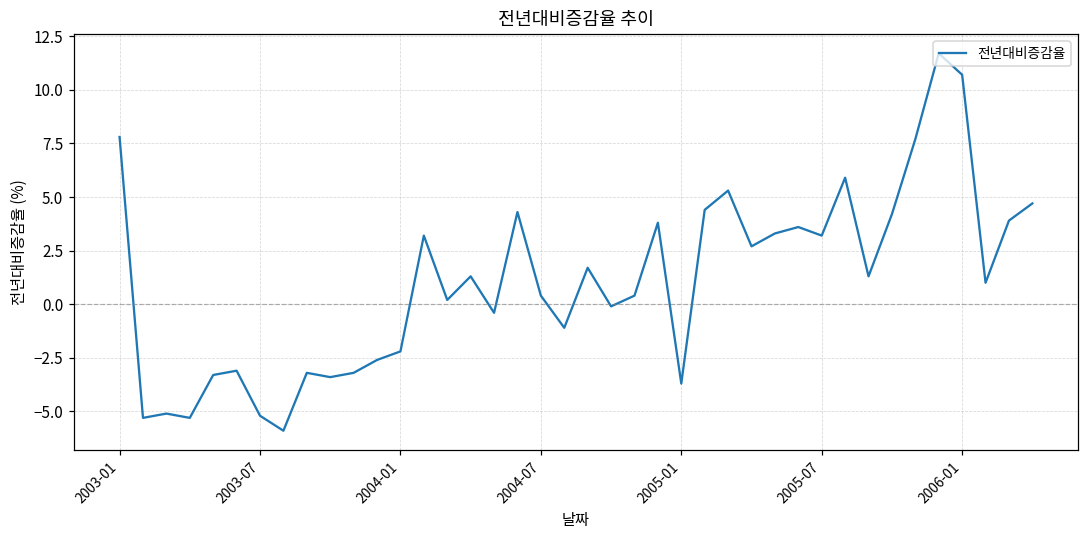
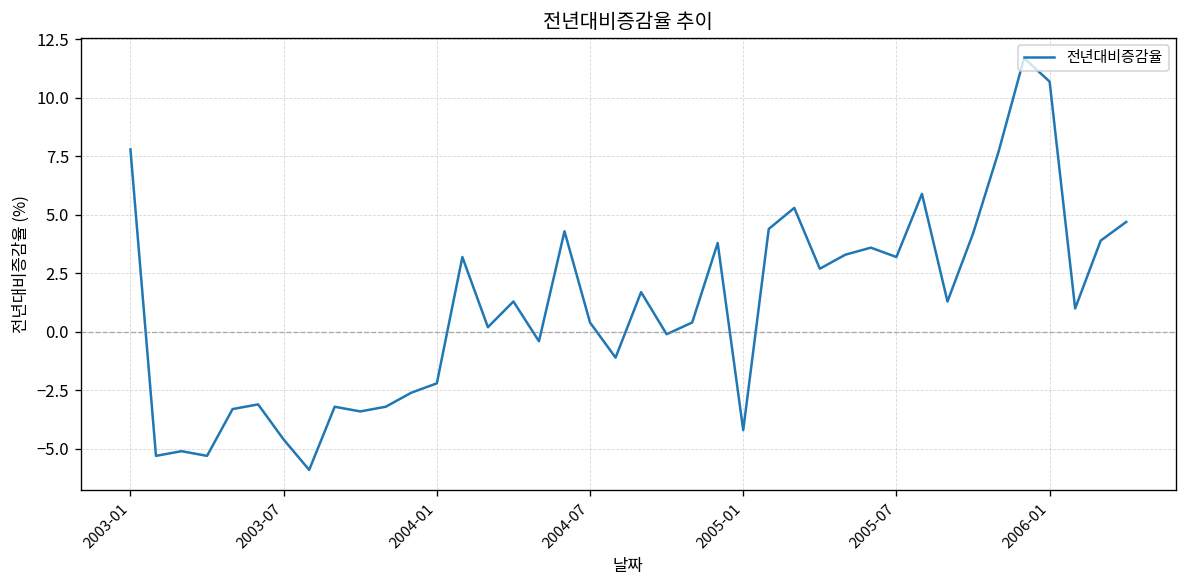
  {
    "2003-01": 7.8,
-   "2003-07": -5.2,
+   "2003-07": -4.6,
    "2004-01": -2.2,
    "2004-07": 0.4,
-   "2005-01": -3.7,
+   "2005-01": -4.2,
    "2005-07": 3.2,
    "2006-01": 10.7
  }
